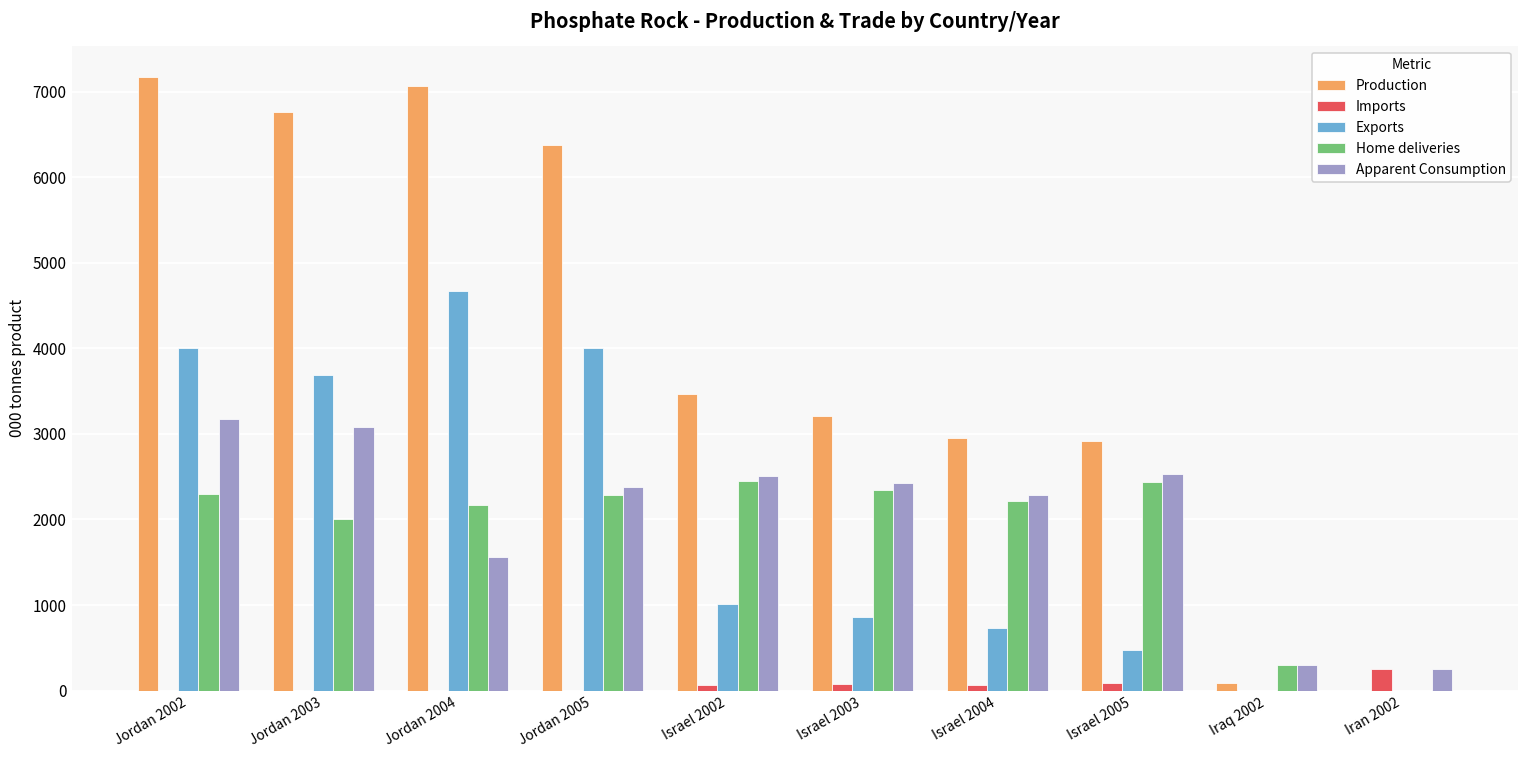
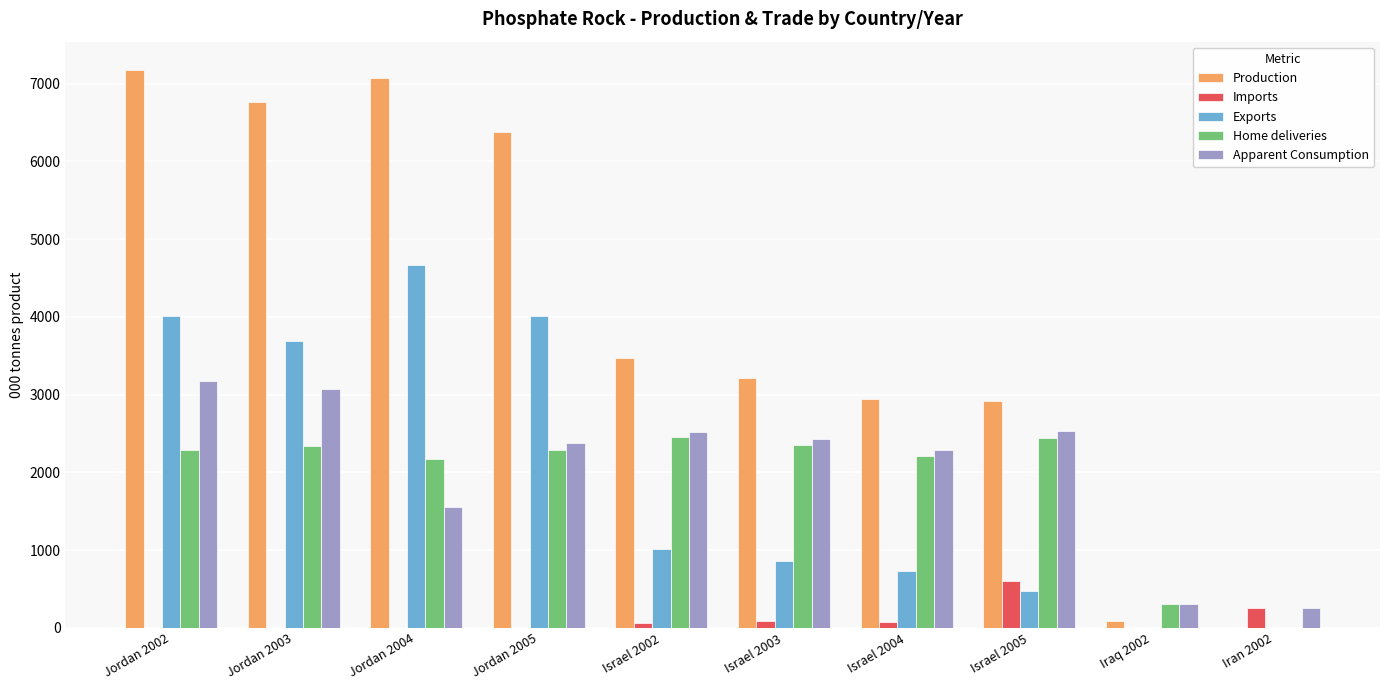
  {
    "Production": {
      "Jordan 2002": 7200,
      "Jordan 2003": 6800,
      "Jordan 2004": 7100,
      "Jordan 2005": 6400,
      "Israel 2002": 3500,
      "Israel 2003": 3200,
      "Israel 2004": 2900,
      "Israel 2005": 2900,
      "Iraq 2002": 100,
      "Iran 2002": 0
    },
    "Imports": {
      "Jordan 2002": 0,
      "Jordan 2003": 0,
      "Jordan 2004": 0,
      "Jordan 2005": 0,
      "Israel 2002": 100,
      "Israel 2003": 100,
      "Israel 2004": 100,
-     "Israel 2005": 100,
+     "Israel 2005": 600,
      "Iraq 2002": 0,
      "Iran 2002": 300
    },
    "Home deliveries": {
      "Jordan 2002": 2300,
-     "Jordan 2003": 2000,
+     "Jordan 2003": 2300,
      "Jordan 2004": 2200,
      "Jordan 2005": 2300,
      "Israel 2002": 2500,
      "Israel 2003": 2300,
      "Israel 2004": 2200,
      "Israel 2005": 2400,
      "Iraq 2002": 300,
      "Iran 2002": 0
    }
  }
